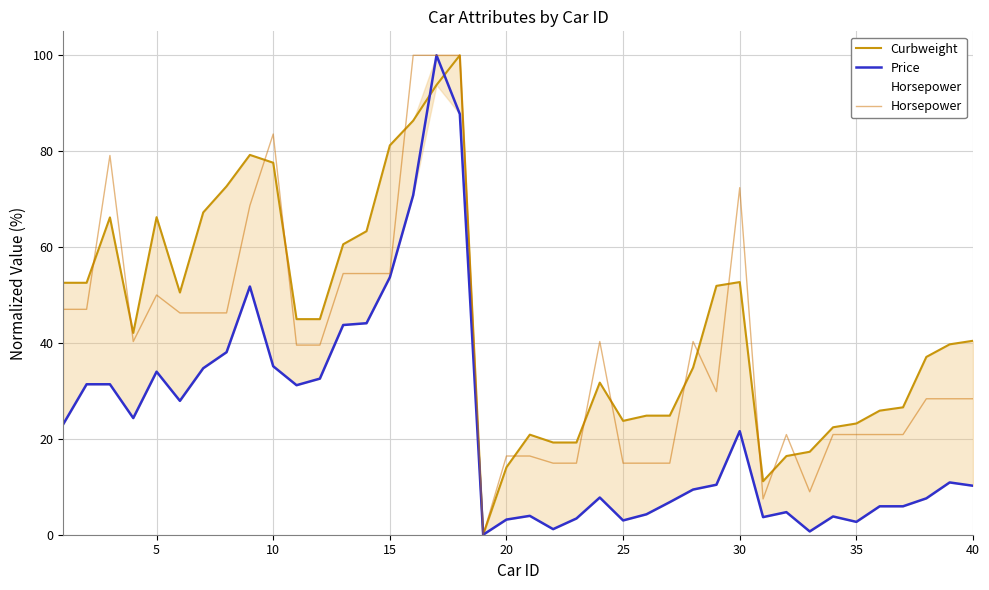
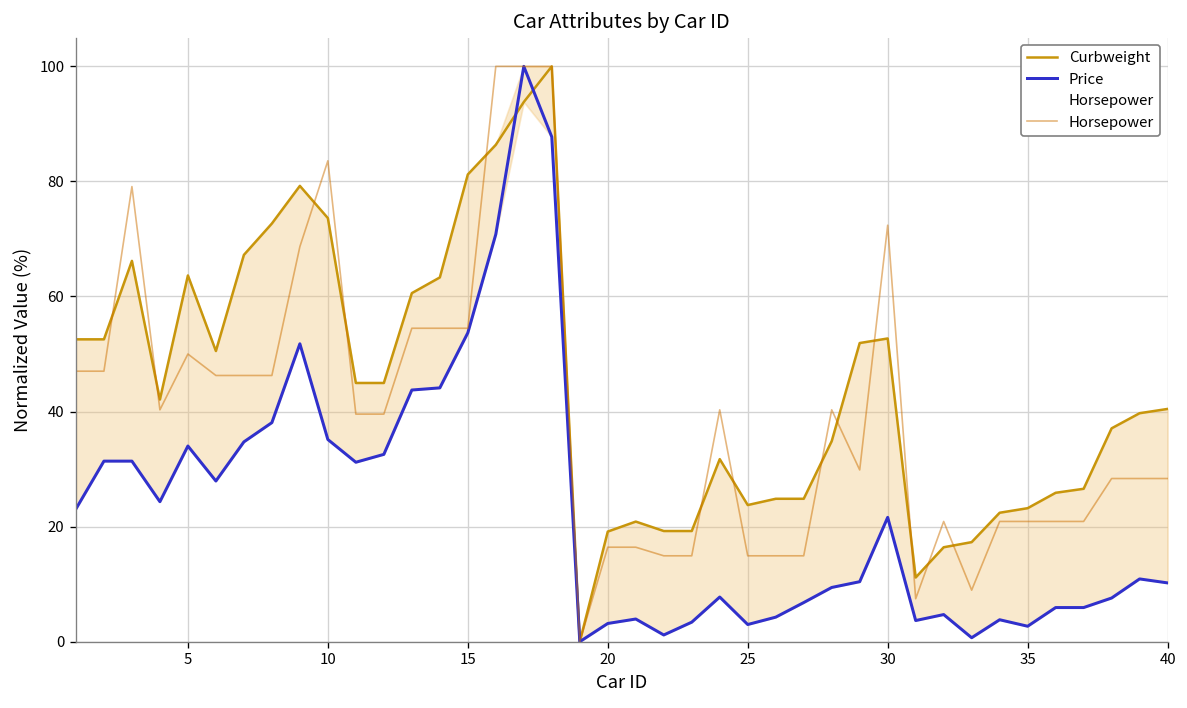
  {
    "Curbweight": {
-     "5": 66,
-     "10": 78,
-     "20": 14
+     "5": 64,
+     "10": 74,
+     "20": 19
    },
    "Price": {
      "5": 34,
      "10": 35,
      "15": 54,
      "20": 3,
      "25": 3,
      "30": 22,
      "35": 3,
      "40": 10
    }
  }
